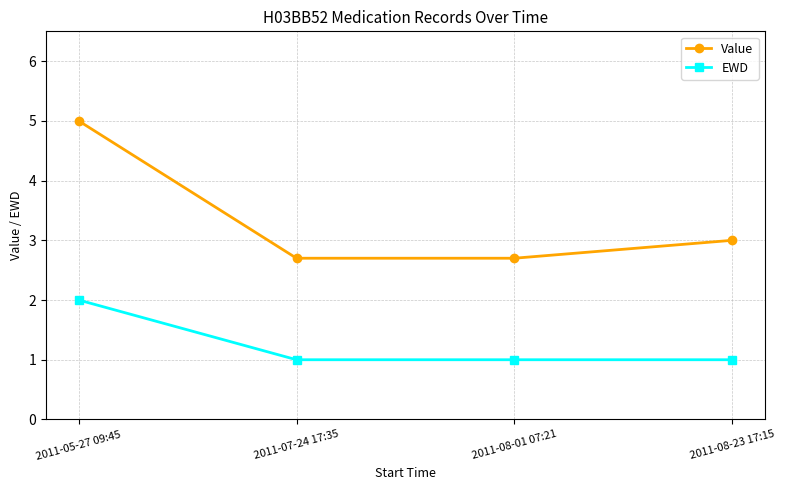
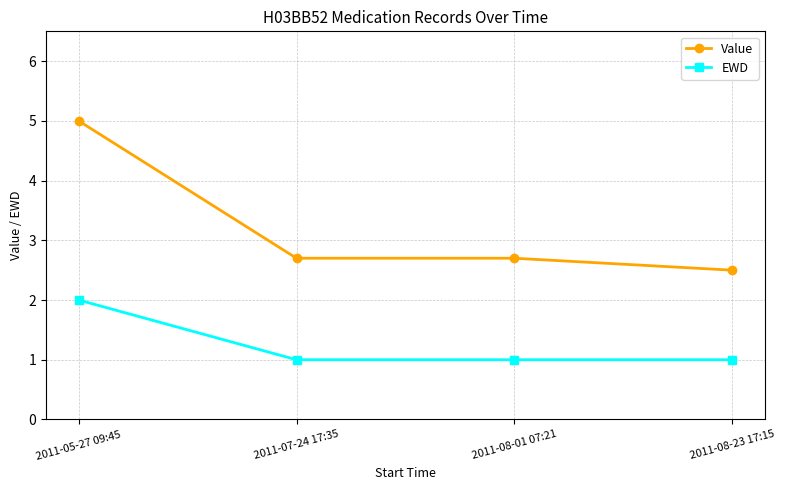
  {
    "Value": {
      "2011-05-27 09:45": 5.0,
      "2011-07-24 17:35": 2.7,
      "2011-08-01 07:21": 2.7,
-     "2011-08-23 17:15": 3.0
+     "2011-08-23 17:15": 2.5
    },
    "EWD": {
      "2011-05-27 09:45": 2.0,
      "2011-07-24 17:35": 1.0,
      "2011-08-01 07:21": 1.0,
      "2011-08-23 17:15": 1.0
    }
  }
